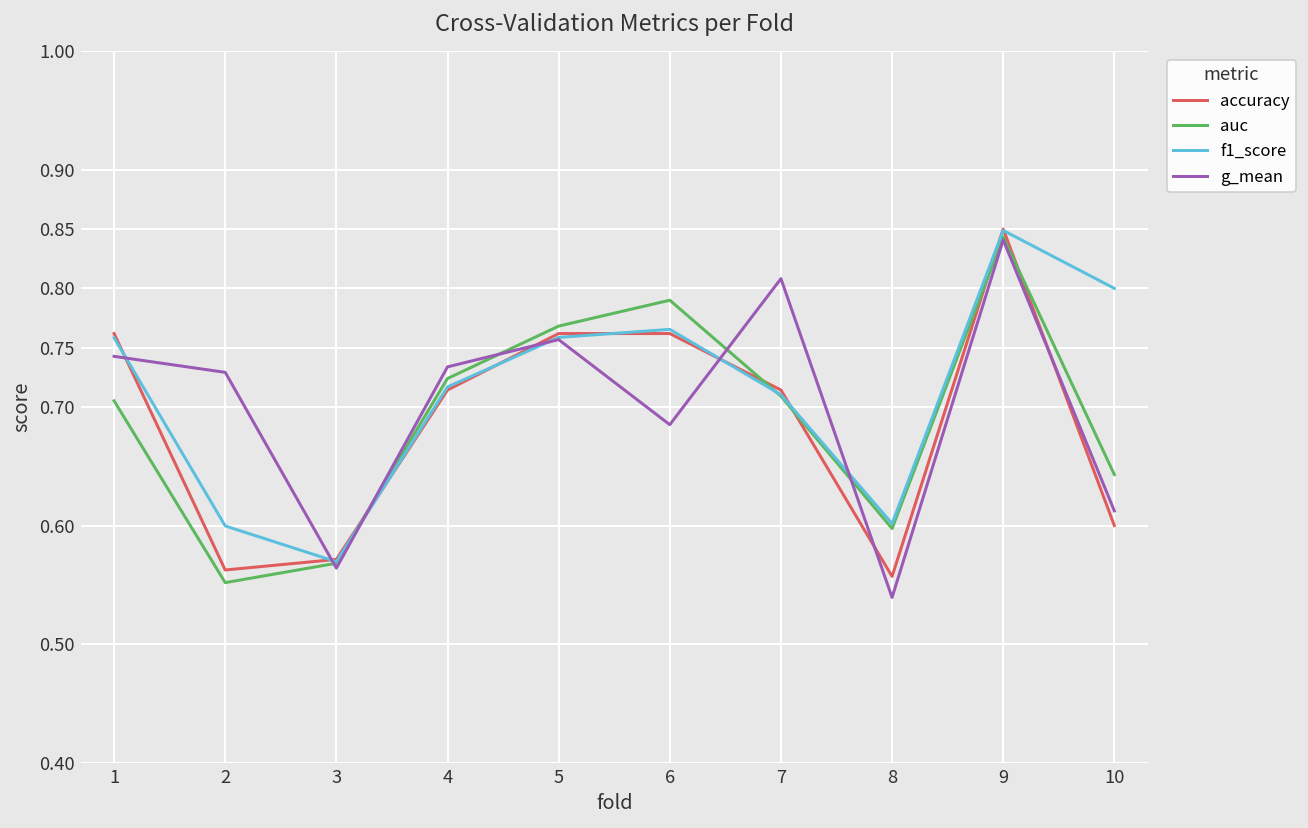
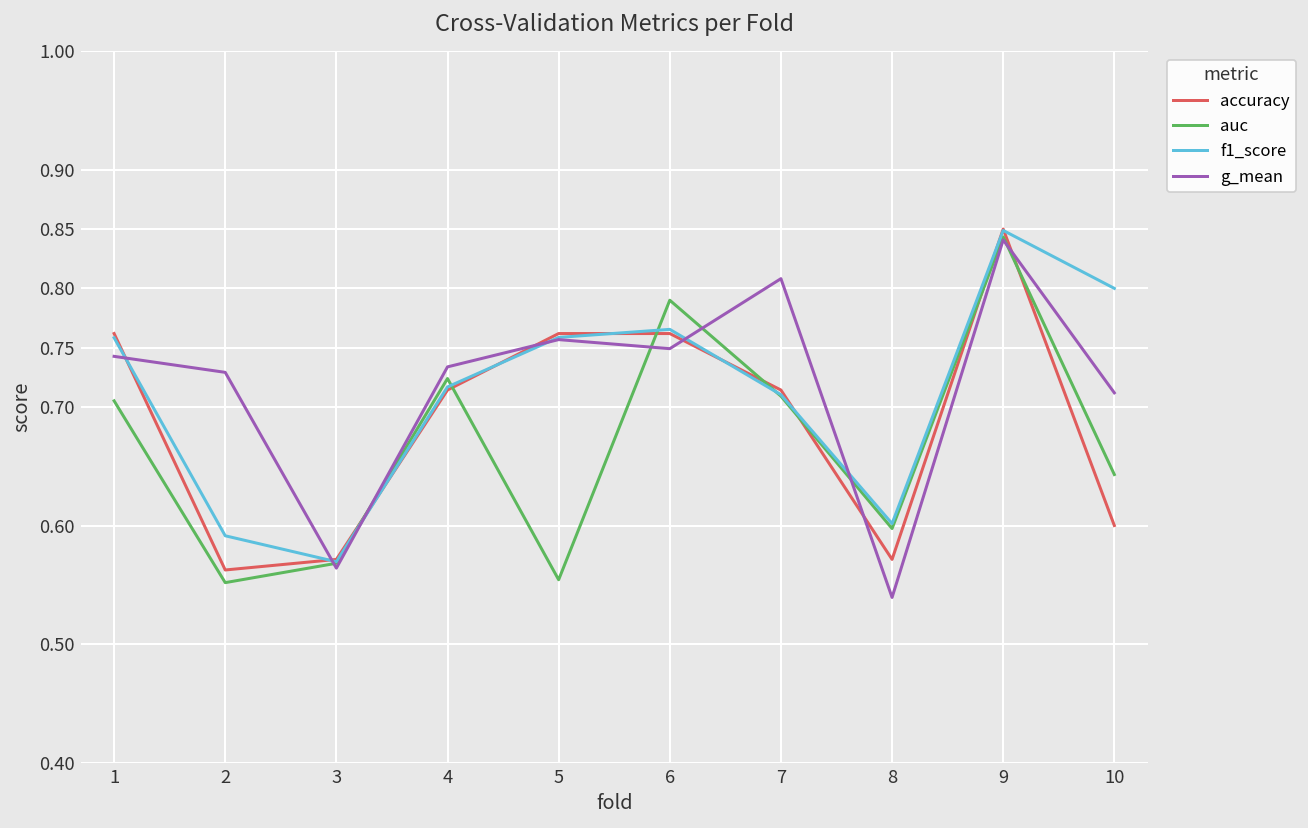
  {
    "accuracy": {
      "1": 0.76,
      "2": 0.56,
      "4": 0.71,
      "5": 0.76,
      "6": 0.76,
      "7": 0.71,
-     "8": 0.56,
+     "8": 0.57,
      "10": 0.60
    },
    "auc": {
      "1": 0.71,
      "2": 0.55,
      "4": 0.72,
-     "5": 0.77,
+     "5": 0.55,
      "6": 0.79,
      "8": 0.60,
      "10": 0.64
    },
    "f1_score": {
      "1": 0.76,
-     "2": 0.60,
+     "2": 0.59,
      "4": 0.72,
      "6": 0.77,
      "8": 0.60,
      "10": 0.80
    },
    "g_mean": {
      "1": 0.74,
      "2": 0.73,
      "3": 0.56,
      "4": 0.73,
-     "6": 0.69,
+     "6": 0.75,
      "7": 0.81,
      "8": 0.54,
-     "10": 0.61
+     "10": 0.71
    }
  }
